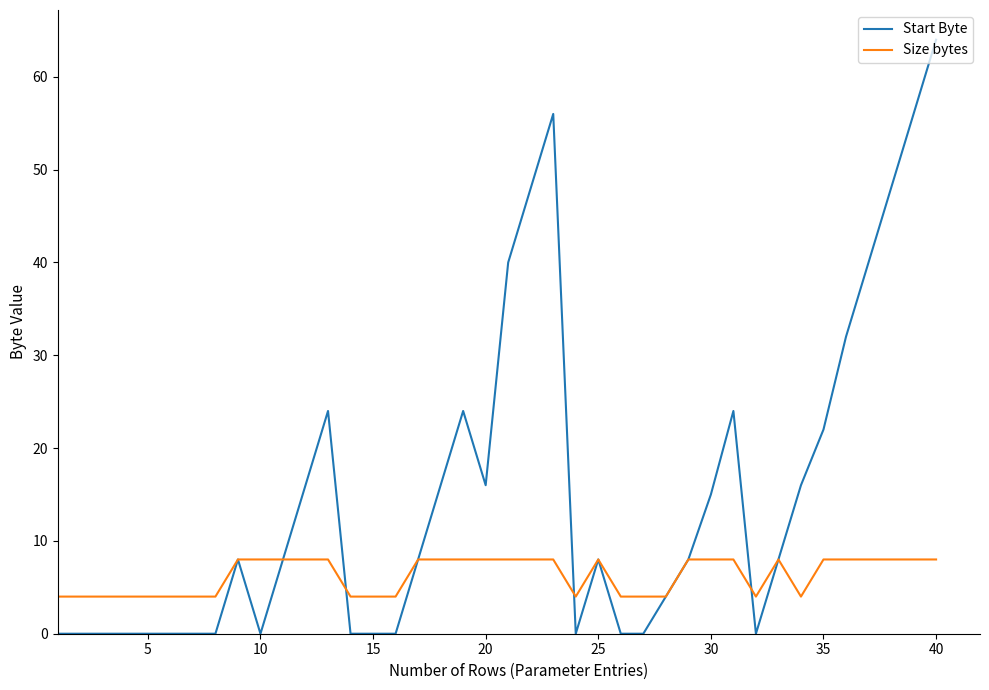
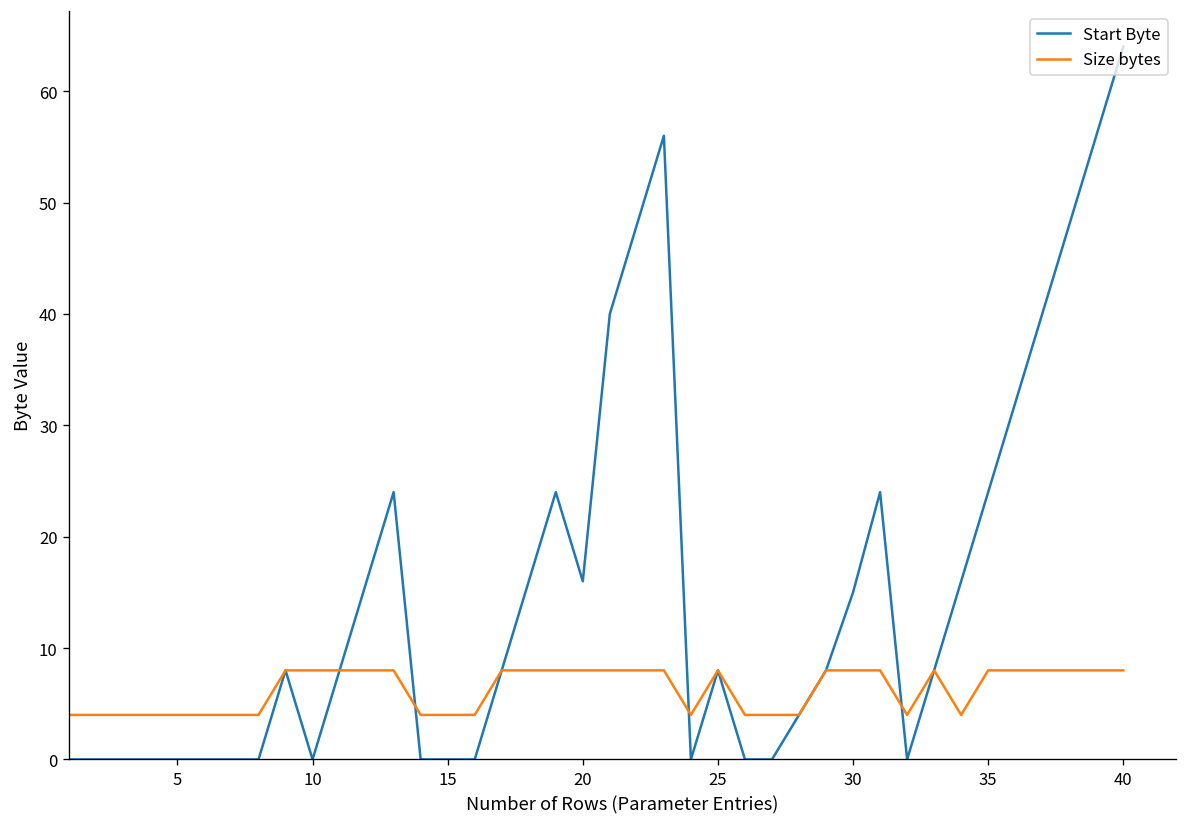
  {
    "Start Byte": {
      "5": 0,
      "10": 0,
      "15": 0,
      "20": 16,
      "30": 15,
-     "35": 22
+     "35": 24
    },
    "Size bytes": {
      "5": 4,
      "10": 8,
      "15": 4,
      "20": 8,
      "30": 8,
      "35": 8,
      "40": 8
    }
  }
